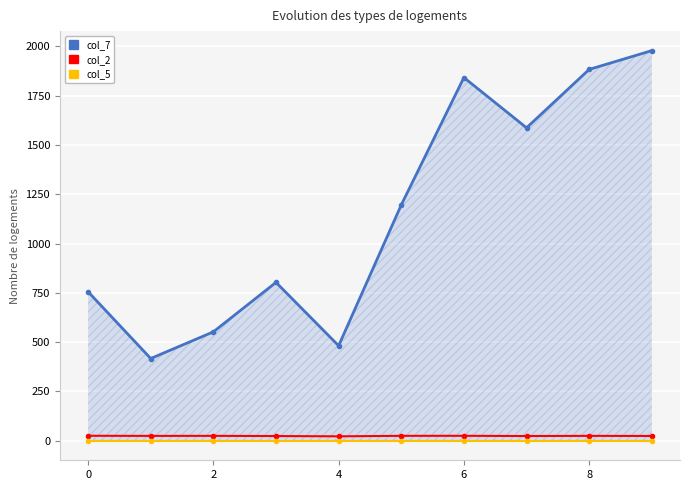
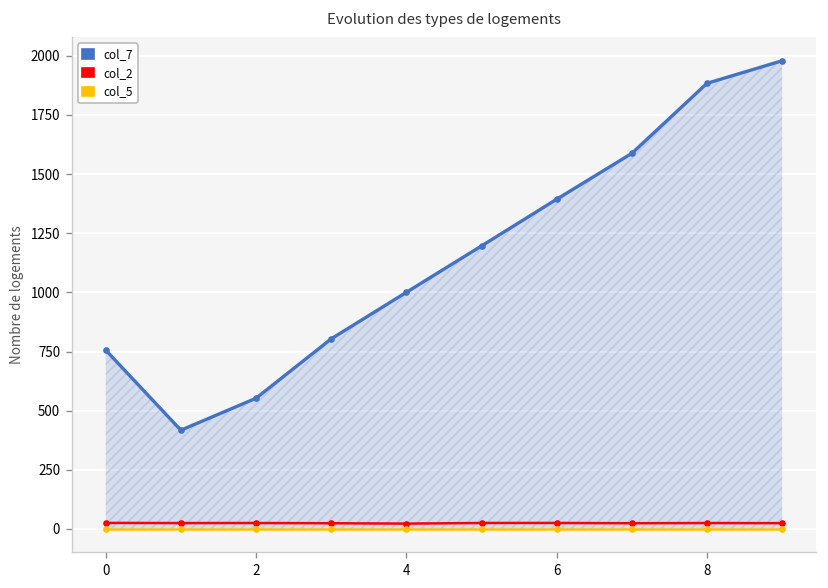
  {
    "col_7": {
      "0": 760,
      "2": 550,
-     "4": 480,
-     "6": 1840,
+     "4": 1000,
+     "6": 1390,
      "8": 1880
    },
    "col_2": {
      "0": 30,
      "2": 20,
      "4": 20,
      "6": 30,
      "8": 20
    },
    "col_5": {
      "0": 0,
      "2": 0,
      "4": 0,
      "6": 0,
      "8": 0
    }
  }
